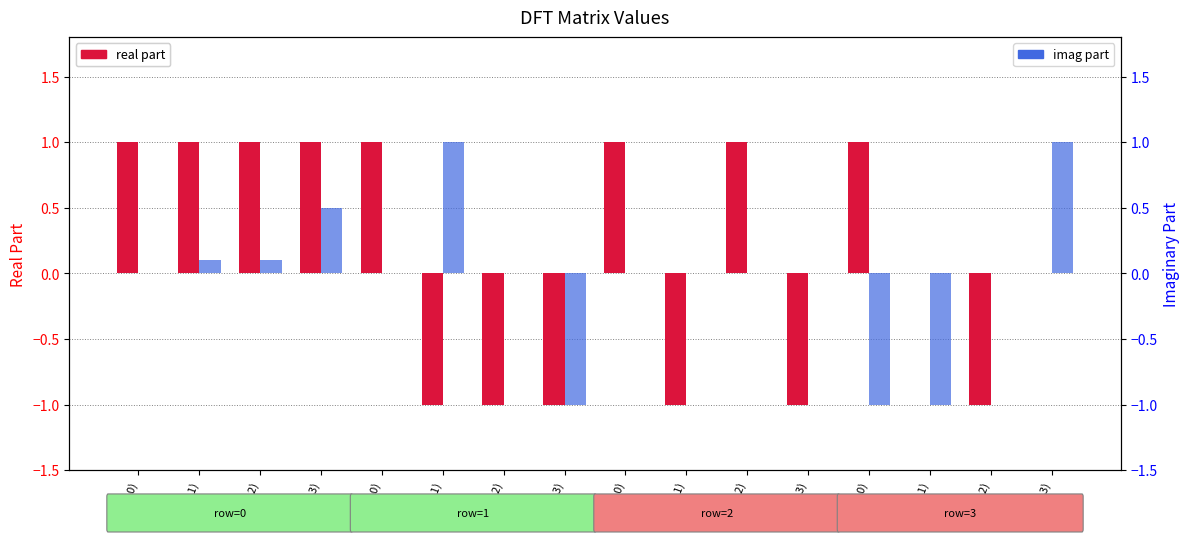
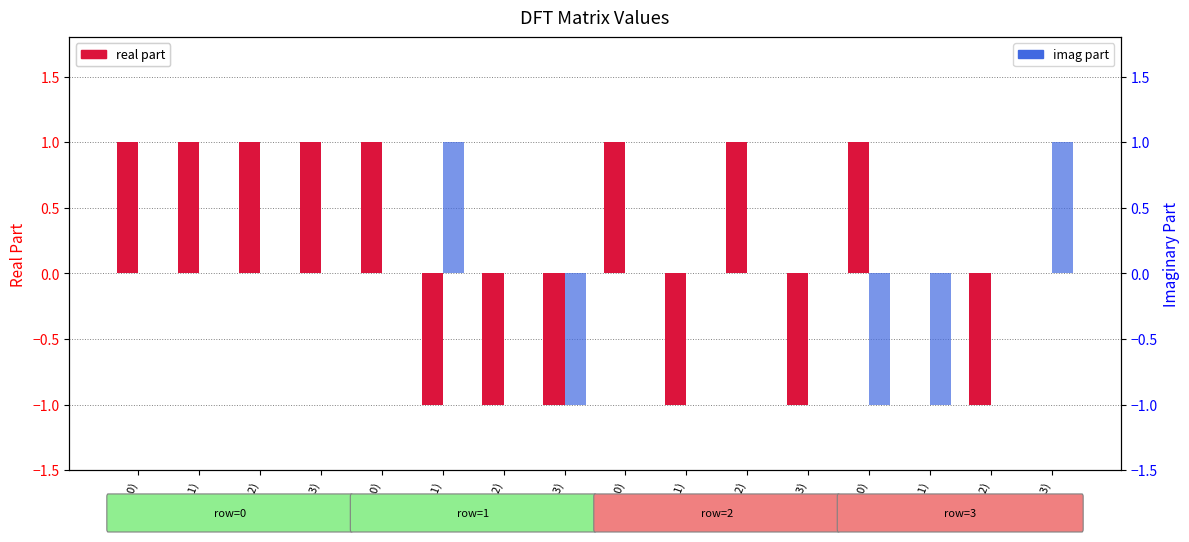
  {
    "real part": {
      "(0,0)": 1.00,
      "(0,1)": 1.00,
      "(0,2)": 1.00,
      "(0,3)": 1.00,
      "(1,0)": 1.00,
      "(1,1)": -1.00,
      "(1,2)": -1.00,
      "(1,3)": -1.00,
      "(2,0)": 1.00,
      "(2,1)": -1.00,
      "(2,2)": 1.00,
      "(2,3)": -1.00,
      "(3,0)": 1.00,
      "(3,2)": -1.00
    },
    "imag part": {
      "(0,0)": 0.0,
-     "(0,1)": 0.1,
-     "(0,2)": 0.1,
-     "(0,3)": 0.5,
+     "(0,1)": 0.0,
+     "(0,2)": 0.0,
+     "(0,3)": 0.0,
      "(1,0)": 0.0,
      "(1,1)": 1.0,
      "(1,3)": -1.0,
      "(3,0)": -1.0,
      "(3,1)": -1.0,
      "(3,3)": 1.0
    }
  }
